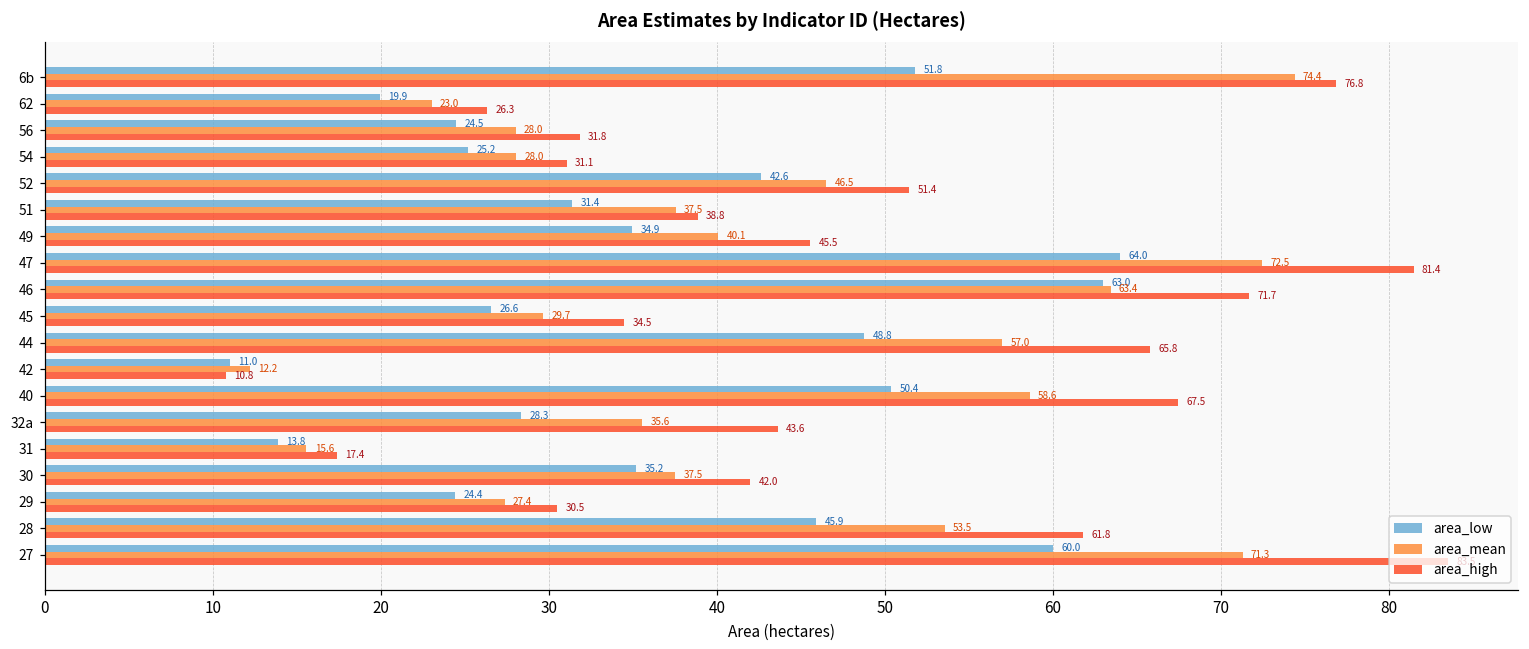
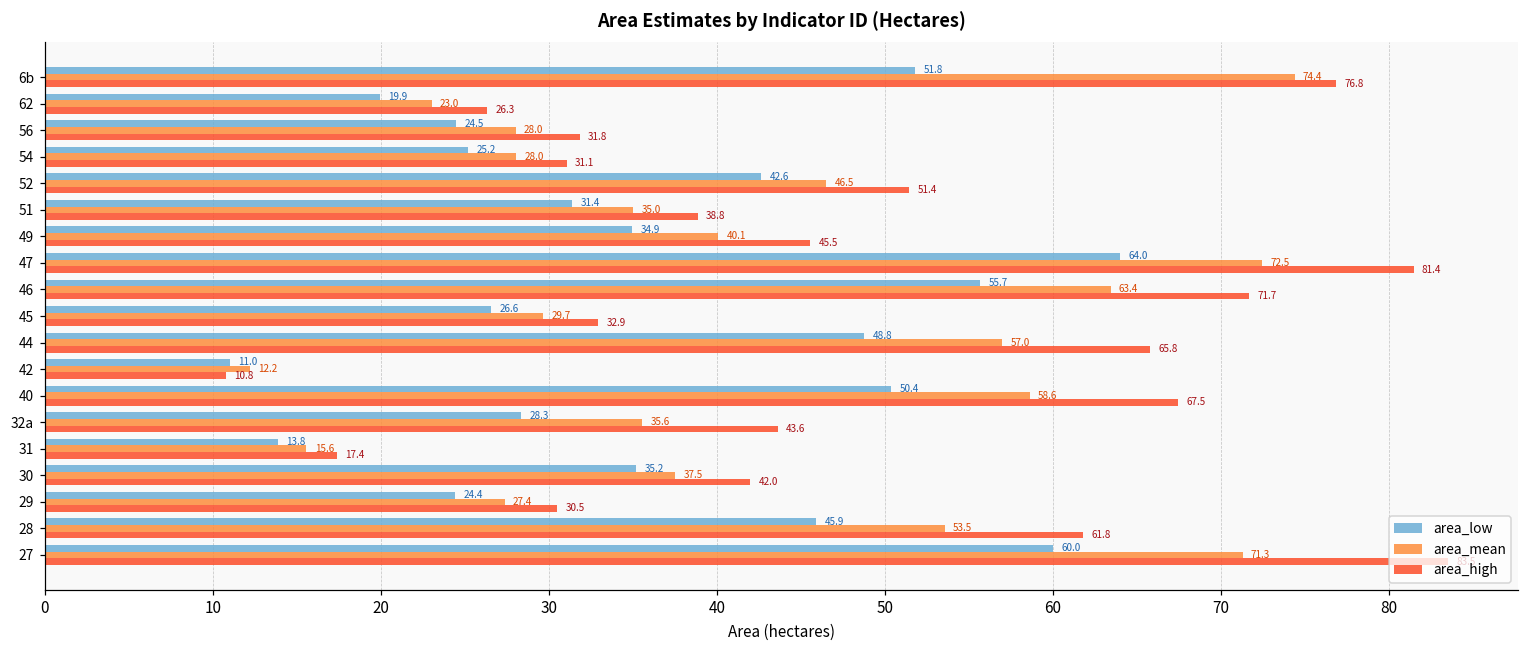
  {
    "area_low": {
      "6b": 51.8,
      "62": 19.9,
      "56": 24.5,
      "54": 25.2,
      "52": 42.6,
      "51": 31.4,
      "49": 34.9,
      "47": 64.0,
-     "46": 63.0,
+     "46": 55.7,
      "45": 26.6,
      "44": 48.8,
      "42": 11.0,
      "40": 50.4,
      "32a": 28.3,
      "31": 13.8,
      "30": 35.2,
      "29": 24.4,
      "28": 45.9,
      "27": 60.0
    },
    "area_mean": {
      "6b": 74.4,
      "62": 23.0,
      "56": 28.0,
      "54": 28.0,
      "52": 46.5,
-     "51": 37.5,
+     "51": 35.0,
      "49": 40.1,
      "47": 72.5,
      "45": 29.7,
      "44": 57.0,
      "42": 12.2,
      "40": 58.6,
      "32a": 35.6,
      "31": 15.6,
      "30": 37.5,
      "29": 27.4,
      "28": 53.5,
      "27": 71.3
    },
    "area_high": {
      "6b": 76.8,
      "62": 26.3,
      "56": 31.8,
      "54": 31.1,
      "52": 51.4,
      "51": 38.8,
      "49": 45.5,
      "47": 81.4,
      "46": 71.7,
-     "45": 34.5,
+     "45": 32.9,
      "44": 65.8,
      "42": 10.8,
      "40": 67.5,
      "32a": 43.6,
      "31": 17.4,
      "30": 42.0,
      "29": 30.5,
      "28": 61.8
    }
  }
